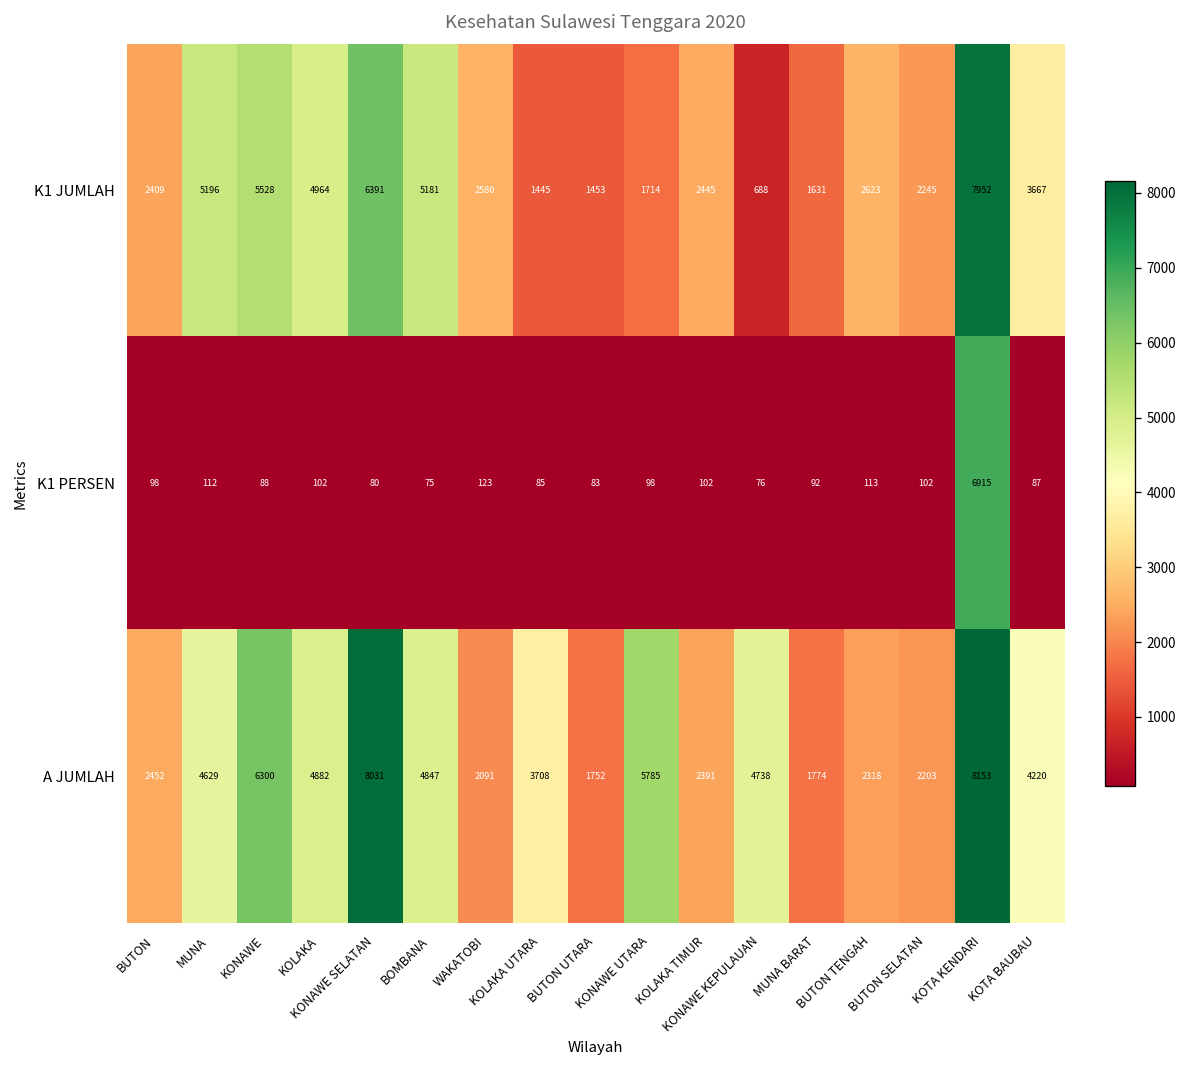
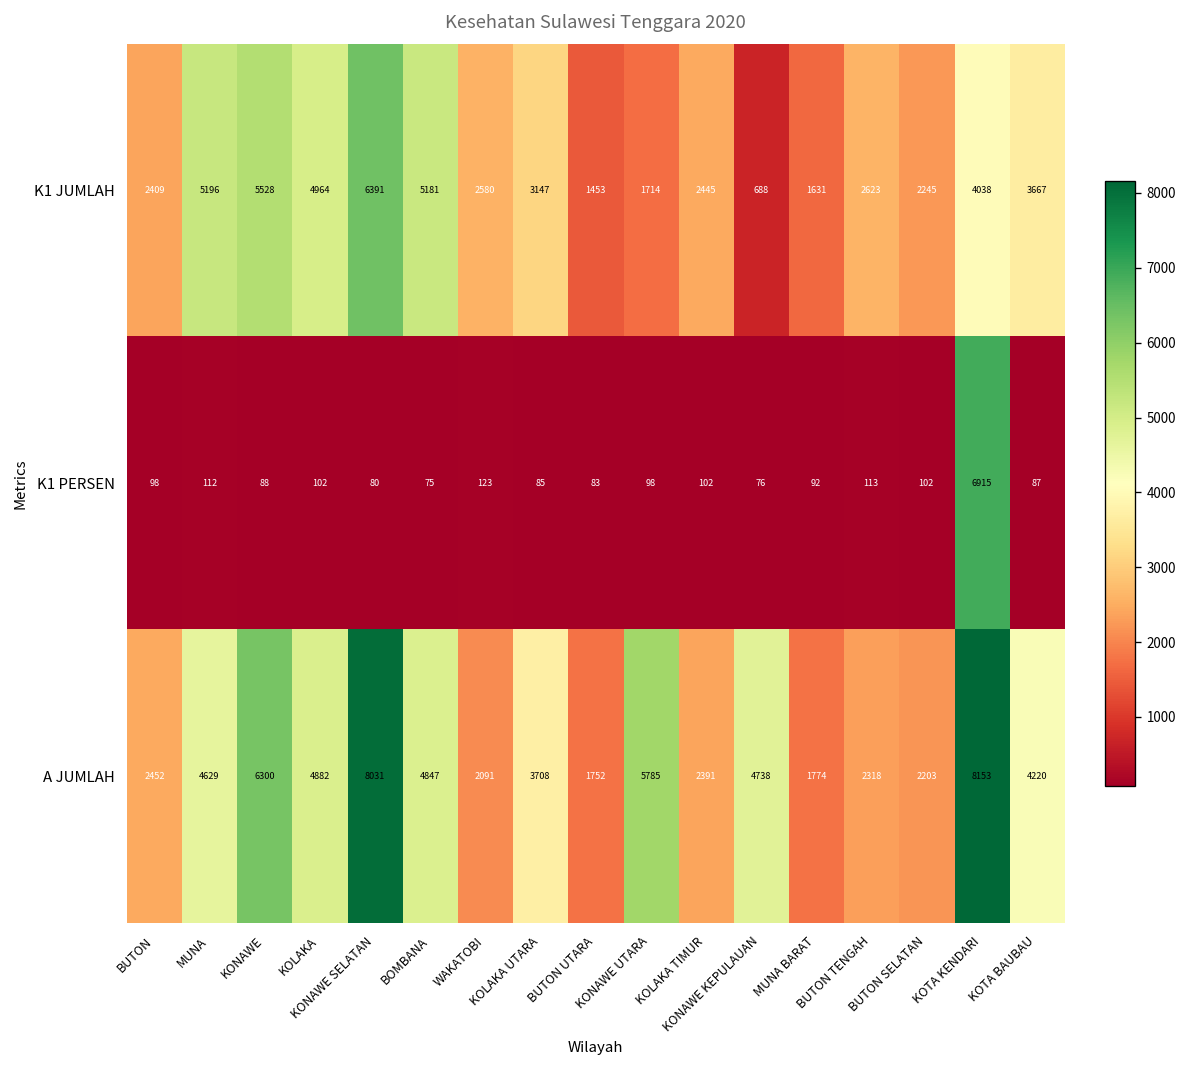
  {
    "K1 JUMLAH": {
      "BUTON": 2409,
      "MUNA": 5196,
      "KONAWE": 5528,
      "KOLAKA": 4964,
      "KONAWE SELATAN": 6391,
      "BOMBANA": 5181,
      "WAKATOBI": 2580,
-     "KOLAKA UTARA": 1445,
+     "KOLAKA UTARA": 3147,
      "BUTON UTARA": 1453,
      "KONAWE UTARA": 1714,
      "KOLAKA TIMUR": 2445,
      "KONAWE KEPULAUAN": 688,
      "MUNA BARAT": 1631,
      "BUTON TENGAH": 2623,
      "BUTON SELATAN": 2245,
-     "KOTA KENDARI": 7952,
+     "KOTA KENDARI": 4038,
      "KOTA BAUBAU": 3667
    },
    "K1 PERSEN": {
      "BUTON": 98,
      "MUNA": 112,
      "KONAWE": 88,
      "KOLAKA": 102,
      "KONAWE SELATAN": 80,
      "BOMBANA": 75,
      "WAKATOBI": 123,
      "KOLAKA UTARA": 85,
      "BUTON UTARA": 83,
      "KONAWE UTARA": 98,
      "KOLAKA TIMUR": 102,
      "KONAWE KEPULAUAN": 76,
      "MUNA BARAT": 92,
      "BUTON TENGAH": 113,
      "BUTON SELATAN": 102,
      "KOTA KENDARI": 6915,
      "KOTA BAUBAU": 87
    },
    "A JUMLAH": {
      "BUTON": 2452,
      "MUNA": 4629,
      "KONAWE": 6300,
      "KOLAKA": 4882,
      "KONAWE SELATAN": 8031,
      "BOMBANA": 4847,
      "WAKATOBI": 2091,
      "KOLAKA UTARA": 3708,
      "BUTON UTARA": 1752,
      "KONAWE UTARA": 5785,
      "KOLAKA TIMUR": 2391,
      "KONAWE KEPULAUAN": 4738,
      "MUNA BARAT": 1774,
      "BUTON TENGAH": 2318,
      "BUTON SELATAN": 2203,
      "KOTA KENDARI": 8153,
      "KOTA BAUBAU": 4220
    }
  }
